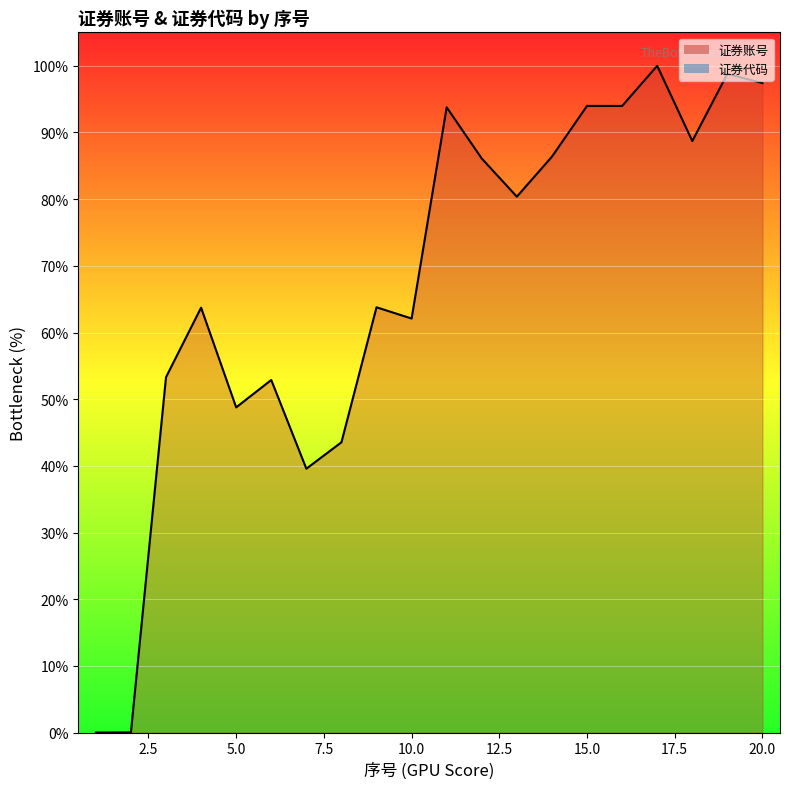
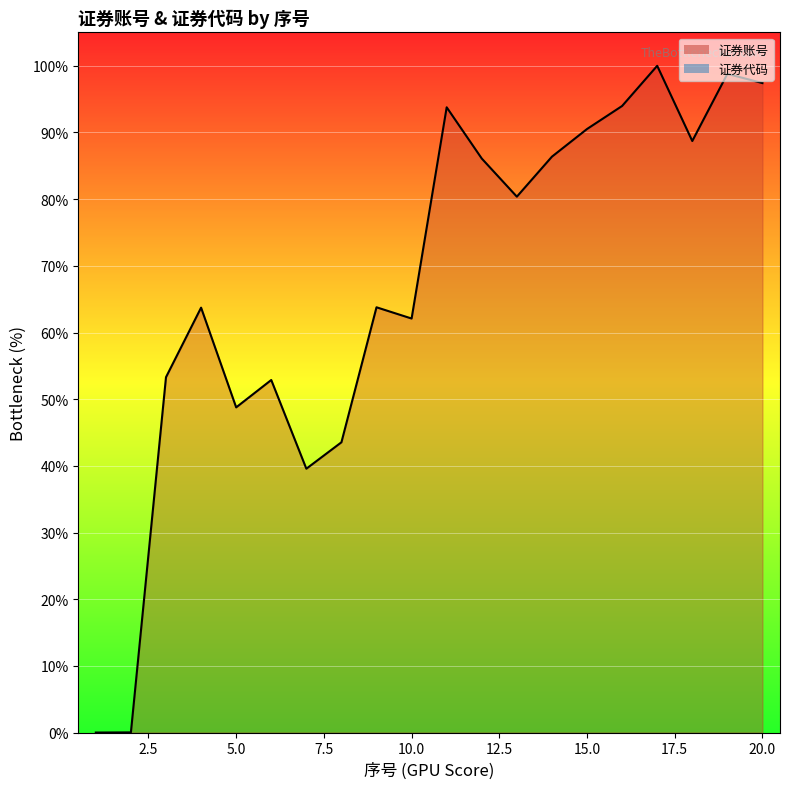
  {
    "5.0": "49%",
    "10.0": "62%",
-   "15.0": "94%",
+   "15.0": "91%",
    "20.0": "97%"
  }
